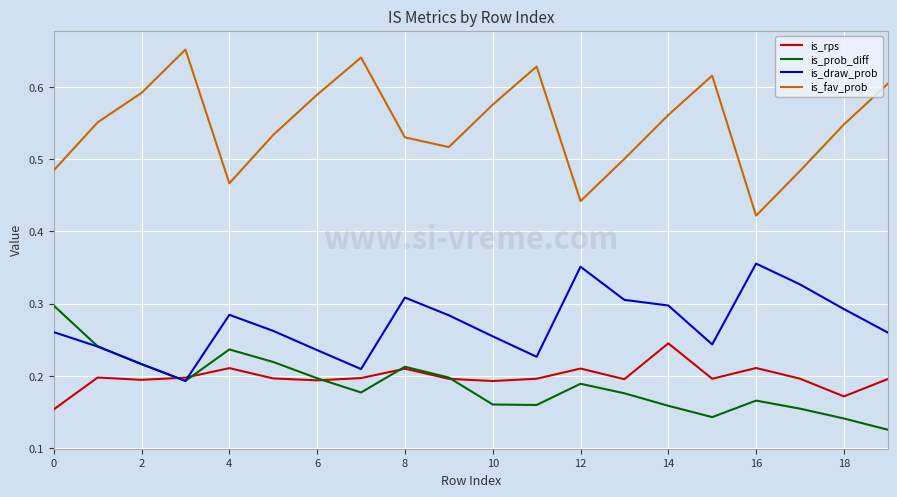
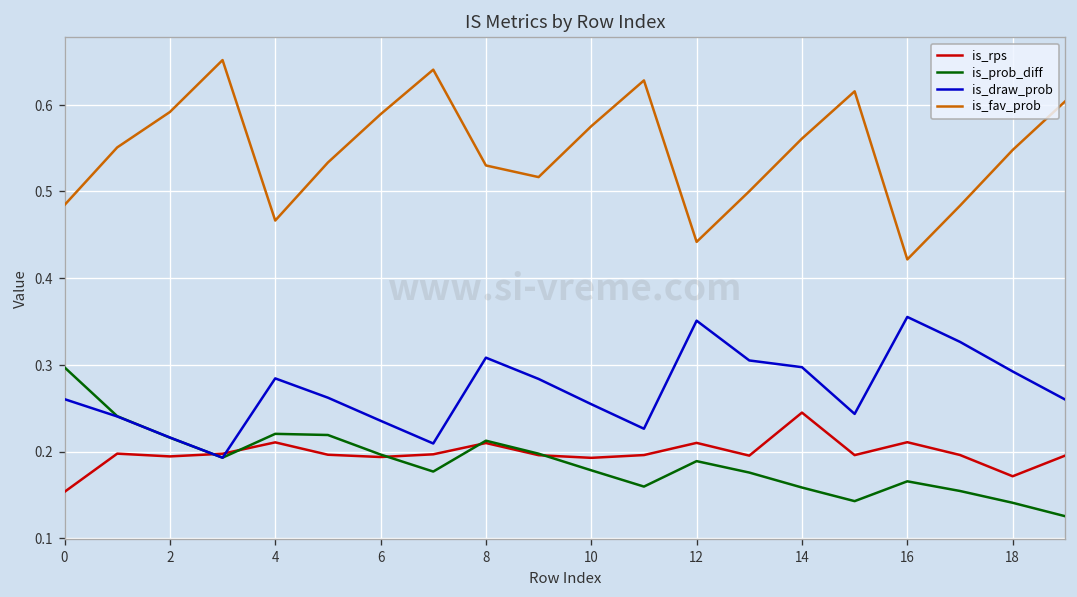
  {
    "is_rps": {
      "0": 0.15,
      "2": 0.19,
      "4": 0.21,
      "10": 0.19,
      "12": 0.21,
      "14": 0.24,
      "16": 0.21,
      "18": 0.17
    },
    "is_prob_diff": {
      "0": 0.30,
-     "4": 0.24,
-     "10": 0.16,
+     "4": 0.22,
+     "10": 0.18,
      "12": 0.19,
      "14": 0.16,
      "16": 0.17,
      "18": 0.14
    },
    "is_draw_prob": {
      "0": 0.26,
      "4": 0.28,
      "6": 0.24,
      "8": 0.31,
      "10": 0.25,
      "12": 0.35,
      "14": 0.30,
      "16": 0.36,
      "18": 0.29
    },
    "is_fav_prob": {
      "0": 0.48,
      "2": 0.59,
      "4": 0.47,
      "6": 0.59,
      "8": 0.53,
      "10": 0.58,
      "12": 0.44,
      "14": 0.56,
      "16": 0.42,
      "18": 0.55
    }
  }
